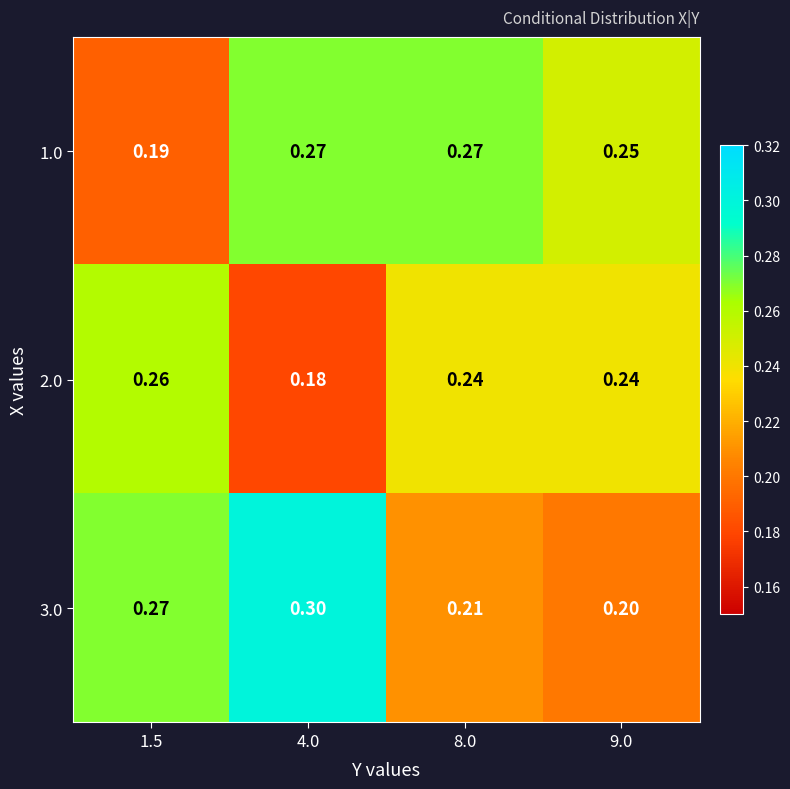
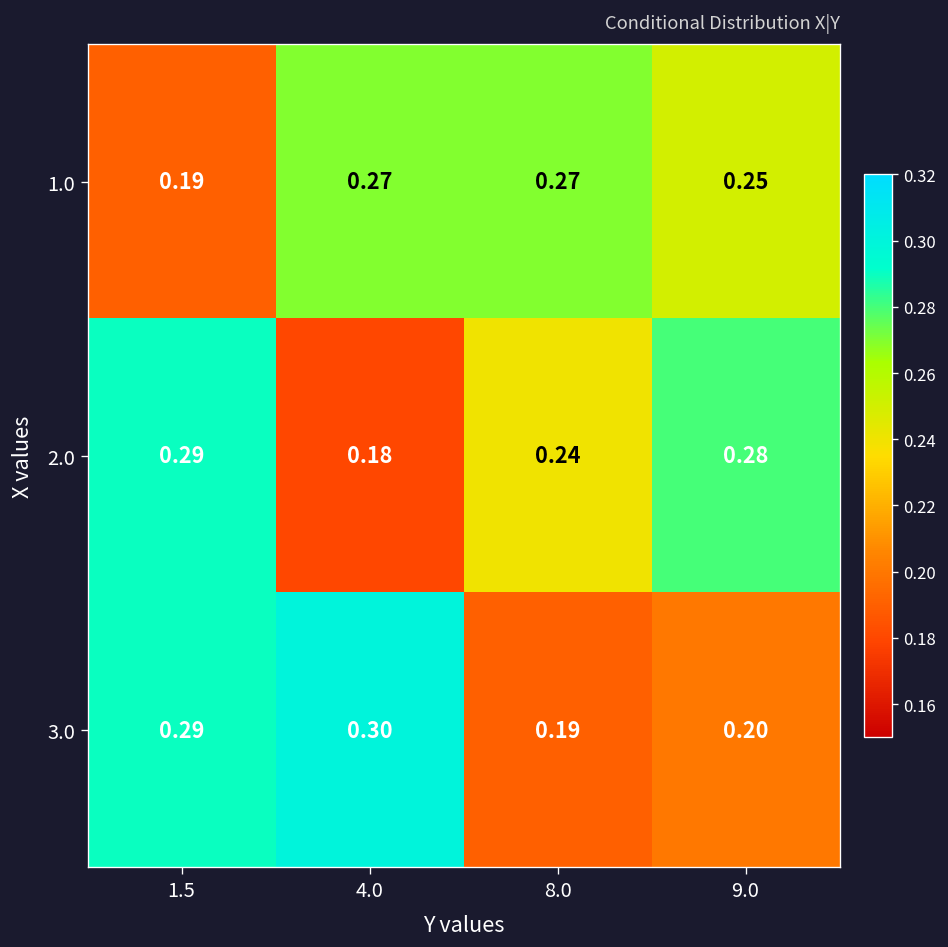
  {
    "1.0": {
      "1.5": 0.19,
      "4.0": 0.27,
      "8.0": 0.27,
      "9.0": 0.25
    },
    "2.0": {
-     "1.5": 0.26,
+     "1.5": 0.29,
      "4.0": 0.18,
      "8.0": 0.24,
-     "9.0": 0.24
+     "9.0": 0.28
    },
    "3.0": {
-     "1.5": 0.27,
+     "1.5": 0.29,
      "4.0": 0.30,
-     "8.0": 0.21,
+     "8.0": 0.19,
      "9.0": 0.20
    }
  }
